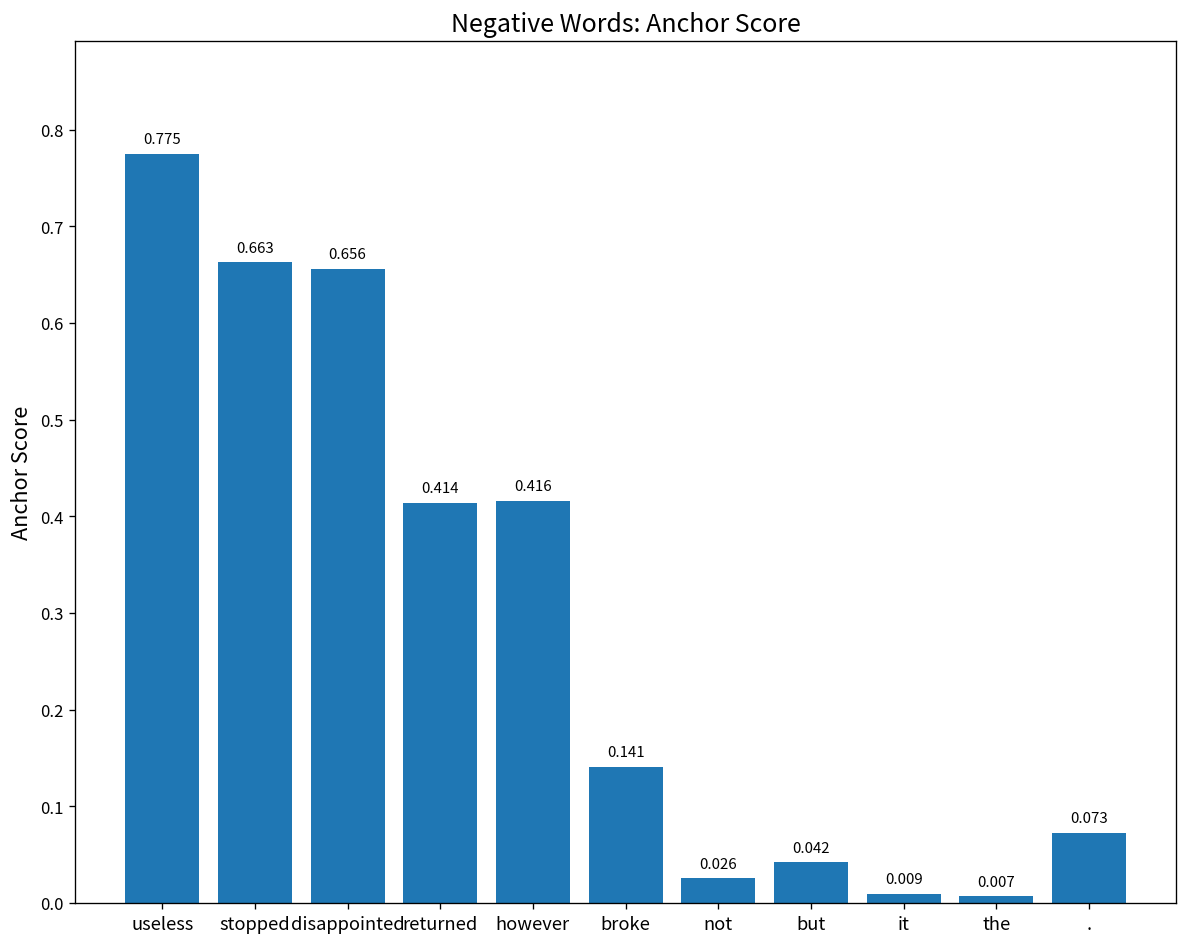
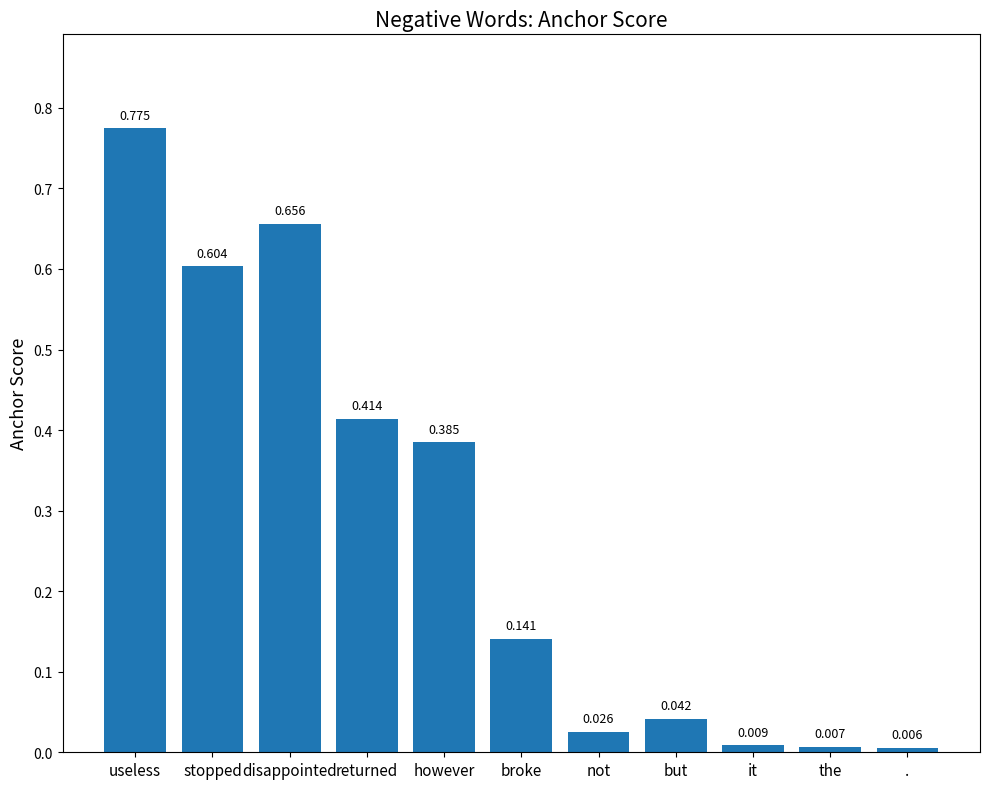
  {
    "useless": 0.775,
-   "stopped": 0.663,
+   "stopped": 0.604,
    "disappointed": 0.656,
    "returned": 0.414,
-   "however": 0.416,
+   "however": 0.385,
    "broke": 0.141,
    "not": 0.026,
    "but": 0.042,
    "it": 0.009,
    "the": 0.007,
-   ".": 0.073
+   ".": 0.006
  }
